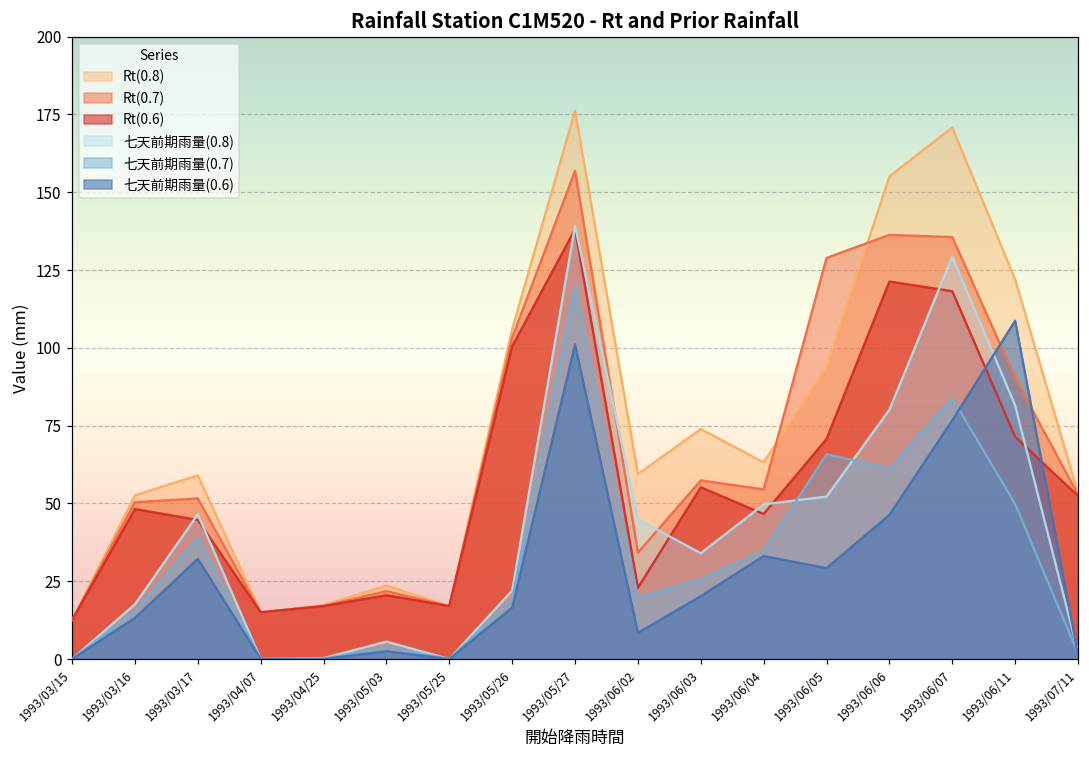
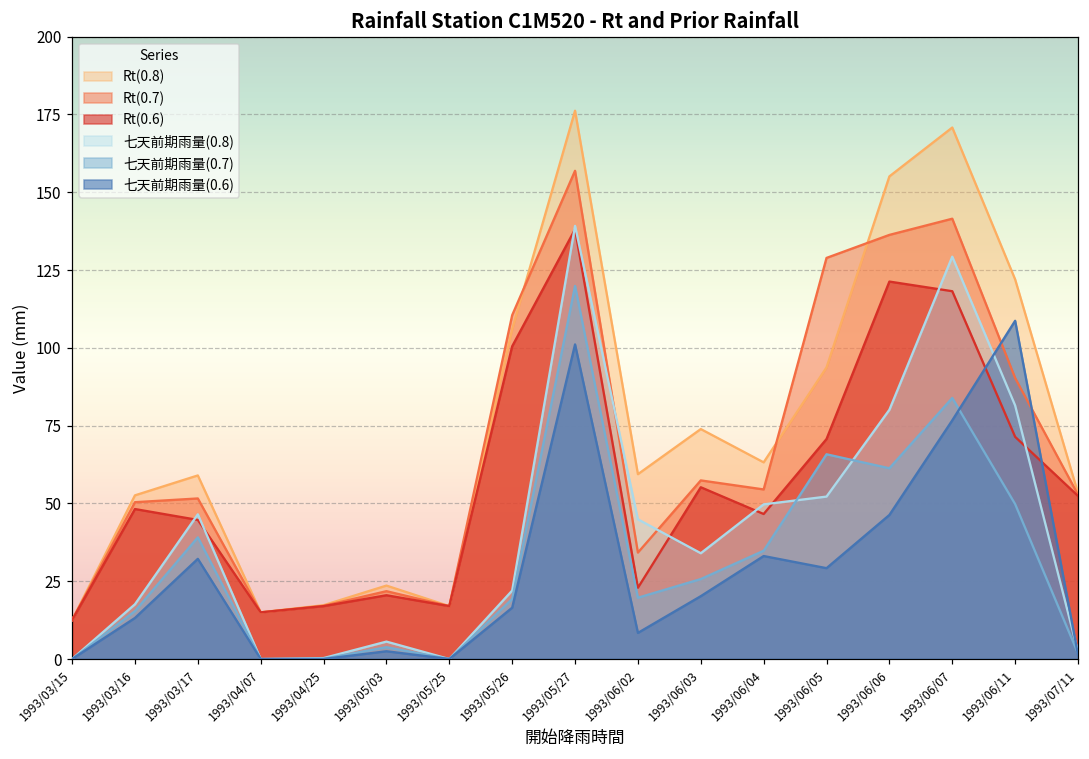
  {
    "Rt(0.8)": {
      "1993/03/16": 53,
      "1993/03/17": 59,
      "1993/05/03": 24,
      "1993/05/26": 106,
      "1993/05/27": 176,
      "1993/06/02": 59,
      "1993/06/03": 74,
      "1993/06/04": 63,
      "1993/06/05": 94,
      "1993/06/06": 155,
      "1993/06/07": 171,
      "1993/06/11": 122
    },
    "Rt(0.7)": {
      "1993/03/16": 50,
      "1993/03/17": 52,
      "1993/05/03": 22,
-     "1993/05/26": 103,
+     "1993/05/26": 111,
      "1993/05/27": 157,
      "1993/06/02": 34,
      "1993/06/03": 57,
      "1993/06/04": 55,
      "1993/06/05": 129,
      "1993/06/06": 136,
-     "1993/06/07": 136,
+     "1993/06/07": 142,
      "1993/06/11": 90
    },
    "Rt(0.6)": {
      "1993/03/16": 48,
      "1993/03/17": 45,
      "1993/05/03": 21,
      "1993/05/26": 101,
      "1993/05/27": 138,
      "1993/06/02": 23,
      "1993/06/03": 55,
      "1993/06/04": 47,
      "1993/06/05": 71,
      "1993/06/06": 121,
      "1993/06/07": 118,
      "1993/06/11": 71
    },
    "七天前期雨量(0.8)": {
      "1993/03/16": 18,
      "1993/03/17": 47,
      "1993/05/03": 6,
      "1993/05/26": 22,
      "1993/05/27": 139,
      "1993/06/02": 45,
      "1993/06/03": 34,
      "1993/06/04": 50,
      "1993/06/05": 52,
      "1993/06/06": 80,
      "1993/06/07": 129,
      "1993/06/11": 82
    },
    "七天前期雨量(0.7)": {
      "1993/03/16": 15,
      "1993/03/17": 39,
      "1993/05/03": 4,
      "1993/05/26": 19,
      "1993/05/27": 120,
      "1993/06/02": 20,
      "1993/06/03": 26,
      "1993/06/04": 35,
      "1993/06/05": 66,
      "1993/06/06": 61,
      "1993/06/07": 84,
      "1993/06/11": 50
    },
    "七天前期雨量(0.6)": {
      "1993/03/16": 13,
      "1993/03/17": 32,
      "1993/05/03": 3,
      "1993/05/26": 17,
      "1993/05/27": 101,
      "1993/06/02": 8,
      "1993/06/03": 20,
      "1993/06/04": 33,
      "1993/06/05": 29,
      "1993/06/06": 46,
      "1993/06/07": 77,
      "1993/06/11": 109
    }
  }
